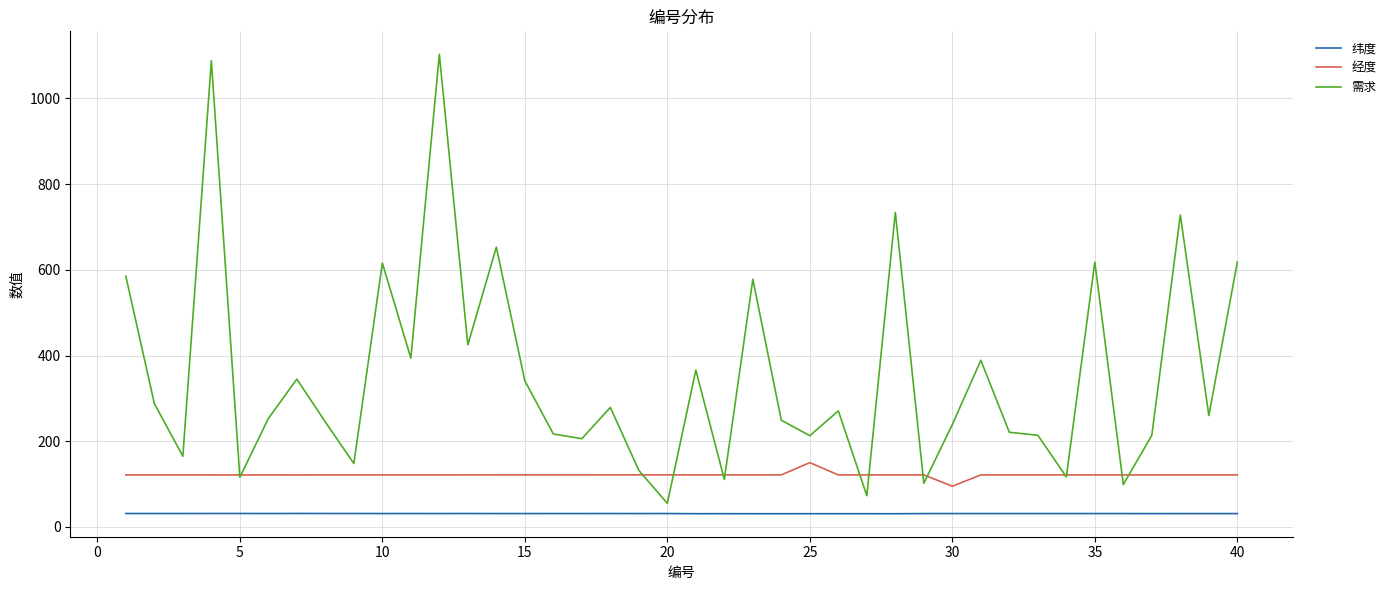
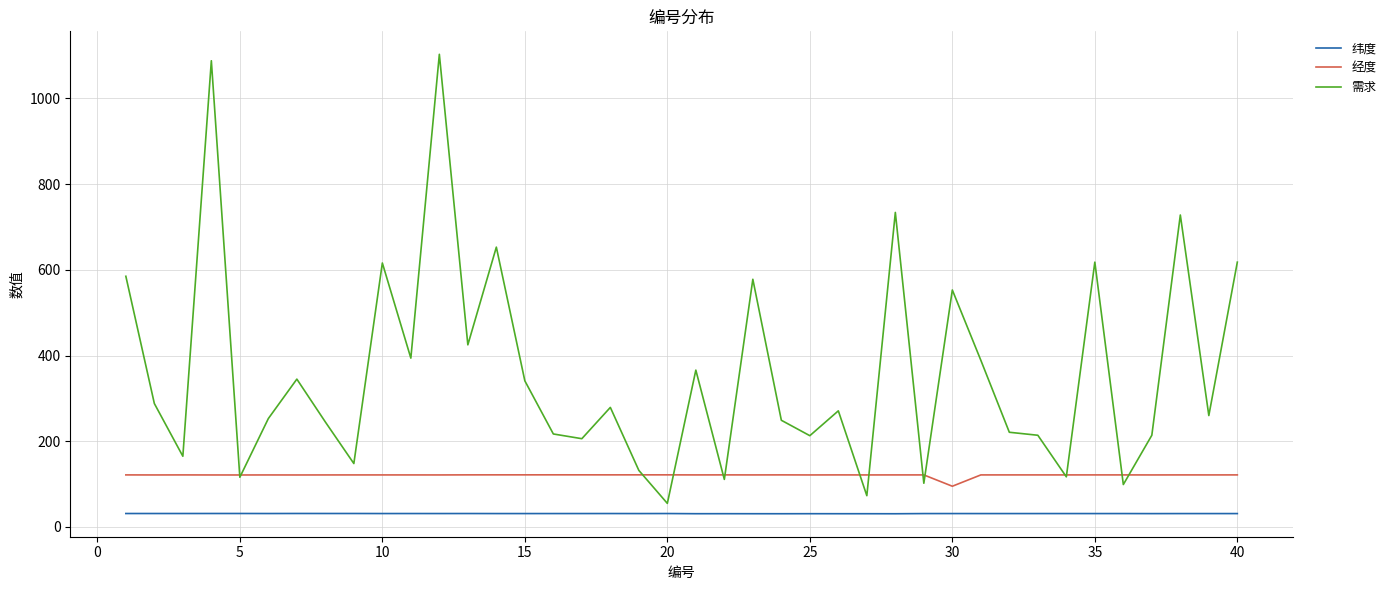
  {
    "纬度": {
      "5": 30,
      "10": 30,
      "15": 30,
      "20": 30,
      "25": 30,
      "30": 30,
      "35": 30,
      "40": 30
    },
    "经度": {
      "10": 120,
      "15": 120,
      "20": 120,
-     "25": 150,
+     "25": 120,
      "30": 100,
      "35": 120,
      "40": 120
    },
    "需求": {
      "10": 620,
      "15": 340,
      "20": 60,
      "25": 210,
-     "30": 240,
+     "30": 550,
      "35": 620,
      "40": 620
    }
  }
